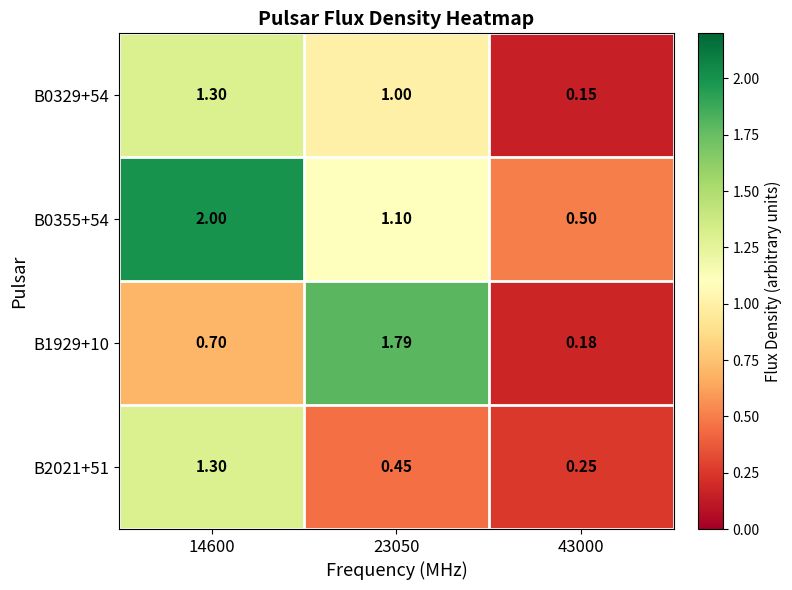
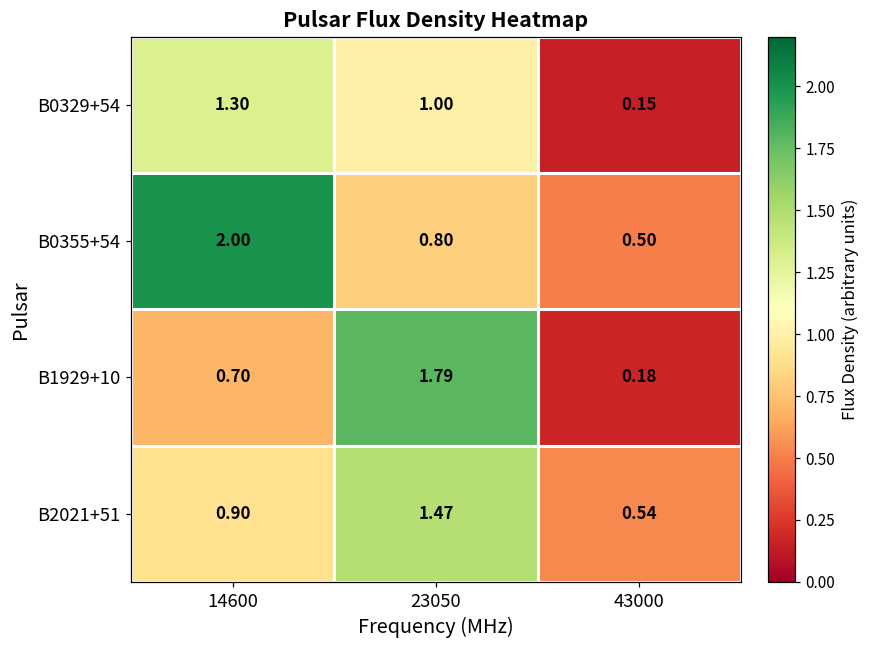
  {
    "B0329+54": {
      "14600": 1.30,
      "23050": 1.00,
      "43000": 0.15
    },
    "B0355+54": {
      "14600": 2.00,
-     "23050": 1.10,
+     "23050": 0.80,
      "43000": 0.50
    },
    "B1929+10": {
      "14600": 0.70,
      "23050": 1.79,
      "43000": 0.18
    },
    "B2021+51": {
-     "14600": 1.30,
-     "23050": 0.45,
-     "43000": 0.25
+     "14600": 0.90,
+     "23050": 1.47,
+     "43000": 0.54
    }
  }
